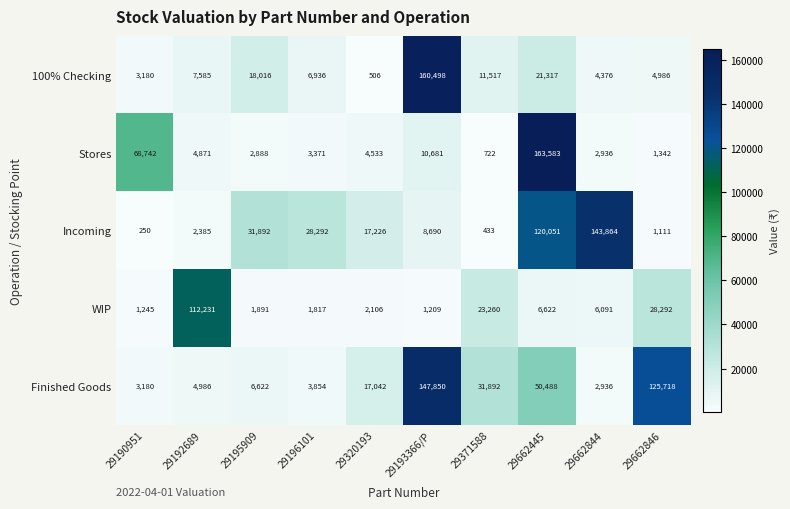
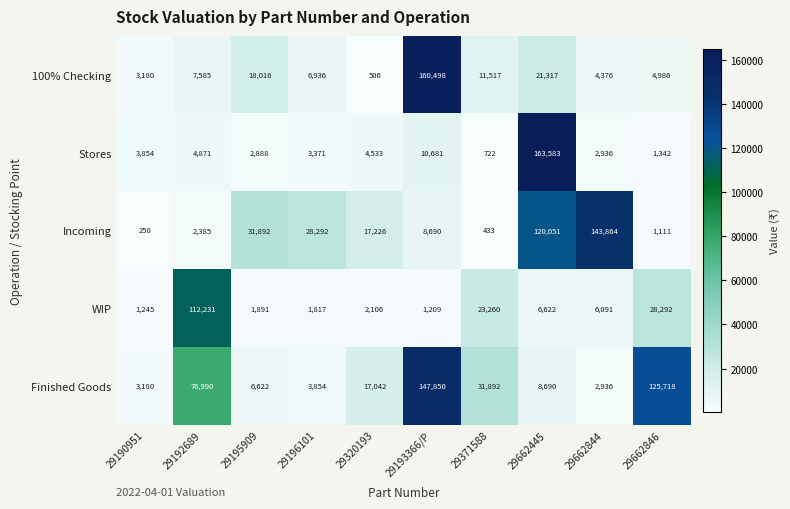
  {
    "100% Checking": {
      "29190951": "3,180",
      "29192689": "7,585",
      "29195909": "18,016",
      "29196101": "6,936",
      "29320193": "506",
      "29193366/P": "160,498",
      "29371588": "11,517",
      "29662445": "21,317",
      "29662844": "4,376",
      "29662846": "4,986"
    },
    "Stores": {
-     "29190951": "68,742",
+     "29190951": "3,854",
      "29192689": "4,871",
      "29195909": "2,888",
      "29196101": "3,371",
      "29320193": "4,533",
      "29193366/P": "10,681",
      "29371588": "722",
      "29662445": "163,583",
      "29662844": "2,936",
      "29662846": "1,342"
    },
    "Incoming": {
      "29190951": "250",
      "29192689": "2,385",
      "29195909": "31,892",
      "29196101": "28,292",
      "29320193": "17,226",
      "29193366/P": "8,690",
      "29371588": "433",
      "29662445": "120,051",
      "29662844": "143,864",
      "29662846": "1,111"
    },
    "WIP": {
      "29190951": "1,245",
      "29192689": "112,231",
      "29195909": "1,891",
      "29196101": "1,817",
      "29320193": "2,106",
      "29193366/P": "1,209",
      "29371588": "23,260",
      "29662445": "6,622",
      "29662844": "6,091",
      "29662846": "28,292"
    },
    "Finished Goods": {
      "29190951": "3,180",
-     "29192689": "4,986",
+     "29192689": "76,990",
      "29195909": "6,622",
      "29196101": "3,854",
      "29320193": "17,042",
      "29193366/P": "147,850",
      "29371588": "31,892",
-     "29662445": "50,488",
+     "29662445": "8,690",
      "29662844": "2,936",
      "29662846": "125,718"
    }
  }
